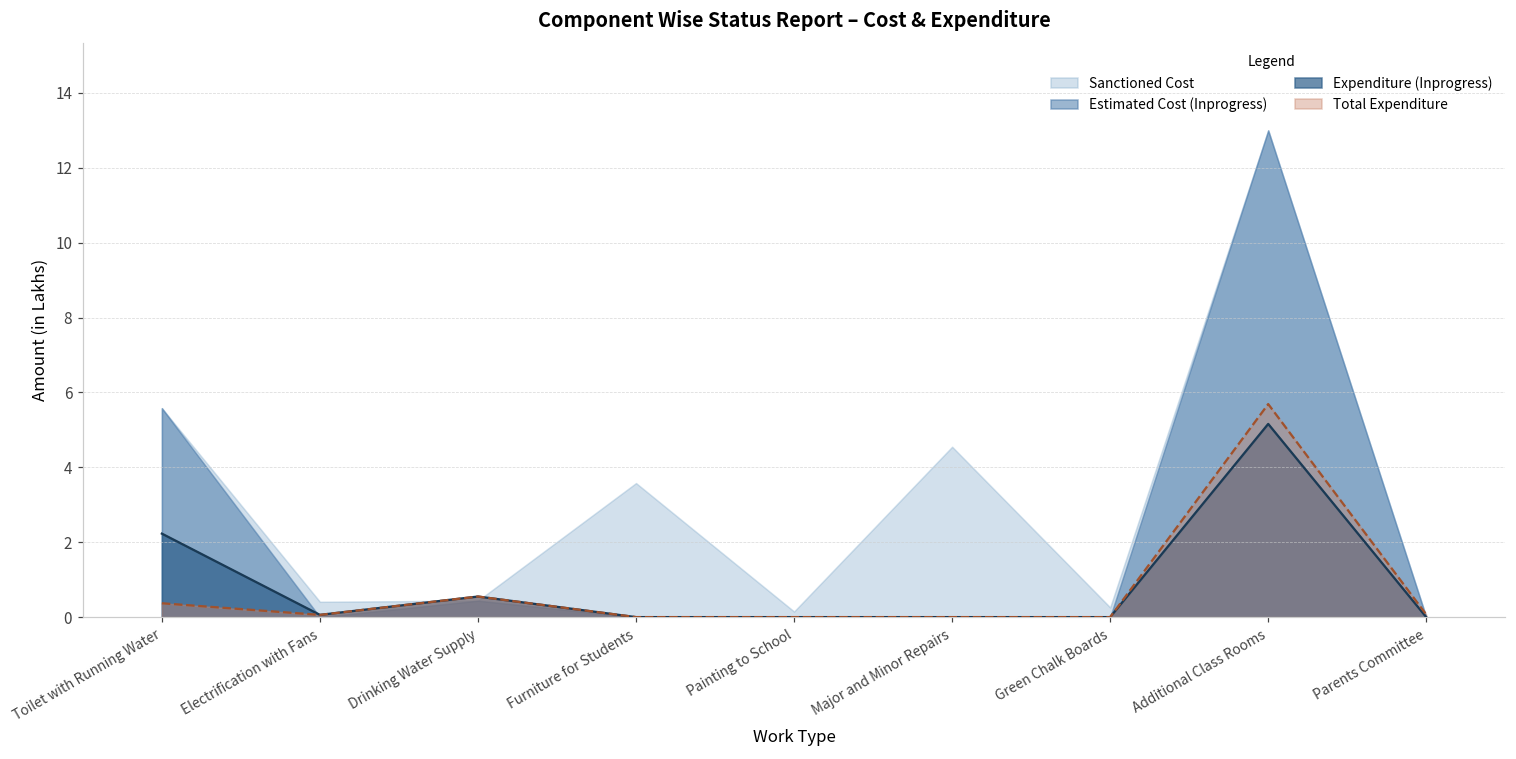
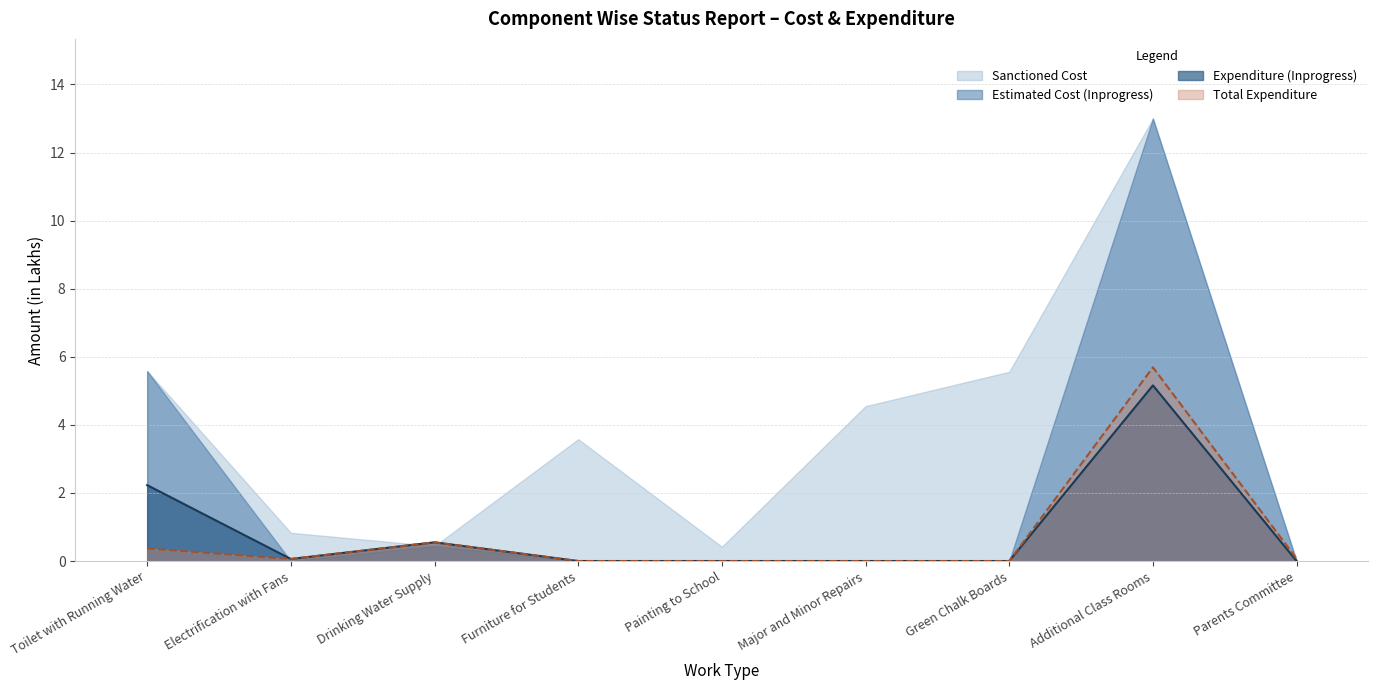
  {
    "Sanctioned Cost": {
-     "Electrification with Fans": 0.4,
+     "Electrification with Fans": 0.8,
      "Furniture for Students": 3.6,
-     "Painting to School": 0.2,
+     "Painting to School": 0.4,
      "Major and Minor Repairs": 4.6,
-     "Green Chalk Boards": 0.3
+     "Green Chalk Boards": 5.6
    },
    "Total Expenditure": {
      "Toilet with Running Water": 0.4,
      "Additional Class Rooms": 5.7
    }
  }
